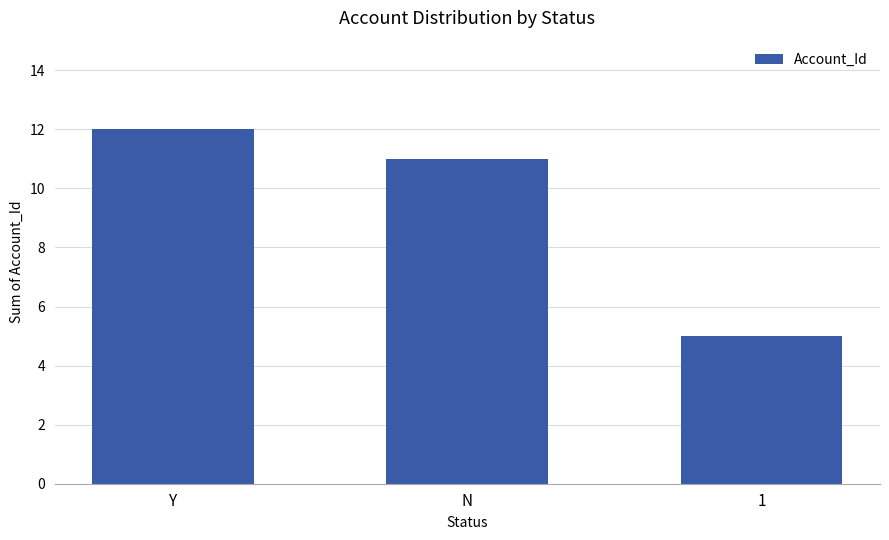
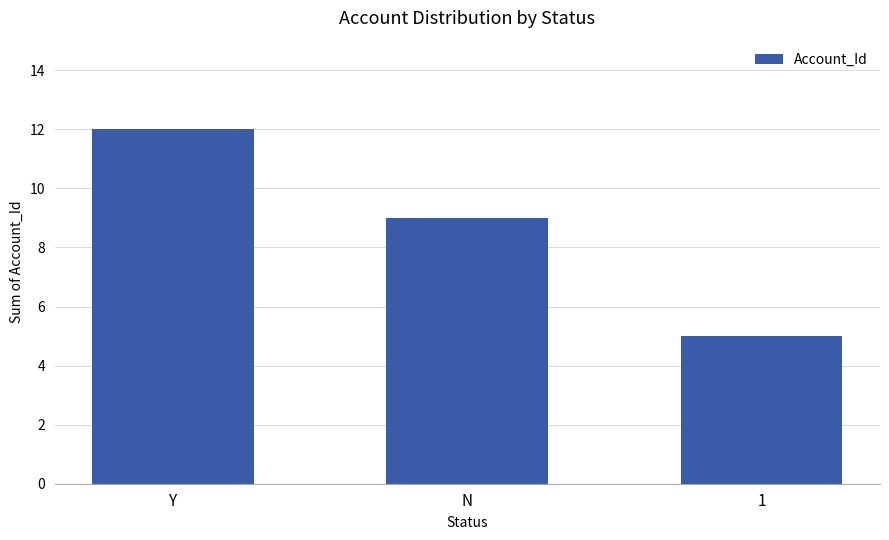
  {
    "Y": 12,
-   "N": 11,
+   "N": 9,
    "1": 5
  }
